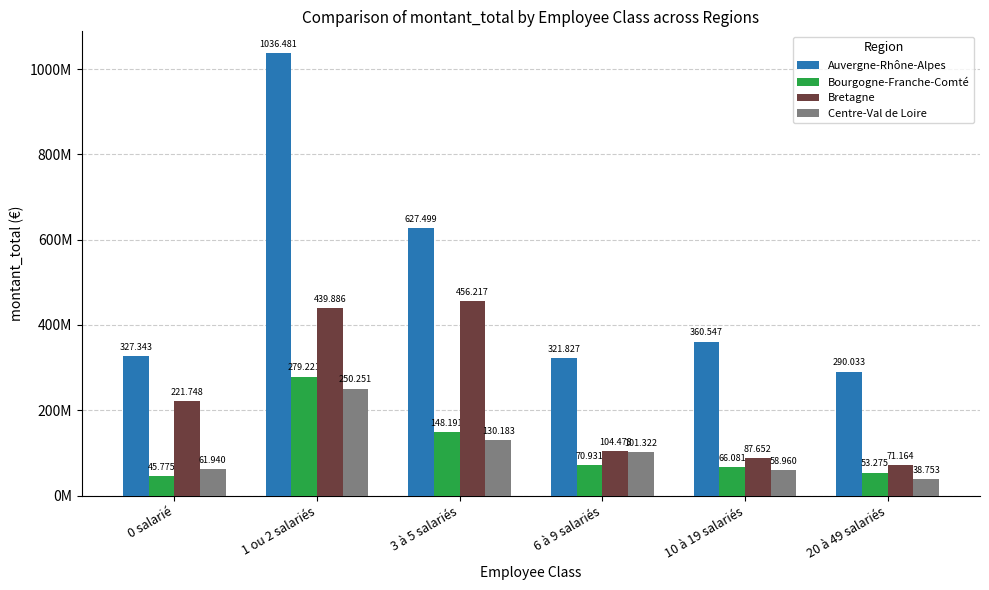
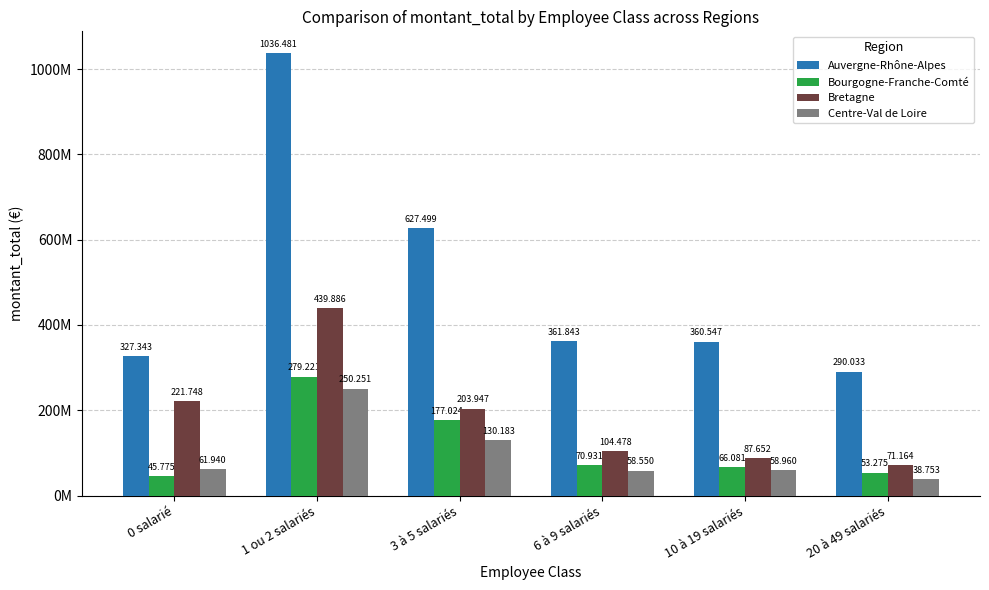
  {
    "Auvergne-Rhône-Alpes": {
-     "6 à 9 salariés": 321.827
+     "6 à 9 salariés": 361.843
    },
    "Bourgogne-Franche-Comté": {
-     "3 à 5 salariés": 148.191
+     "3 à 5 salariés": 177.024
    },
    "Bretagne": {
-     "3 à 5 salariés": 456.217
+     "3 à 5 salariés": 203.947
    },
    "Centre-Val de Loire": {
-     "6 à 9 salariés": 101.322
+     "6 à 9 salariés": 58.550
    }
  }
